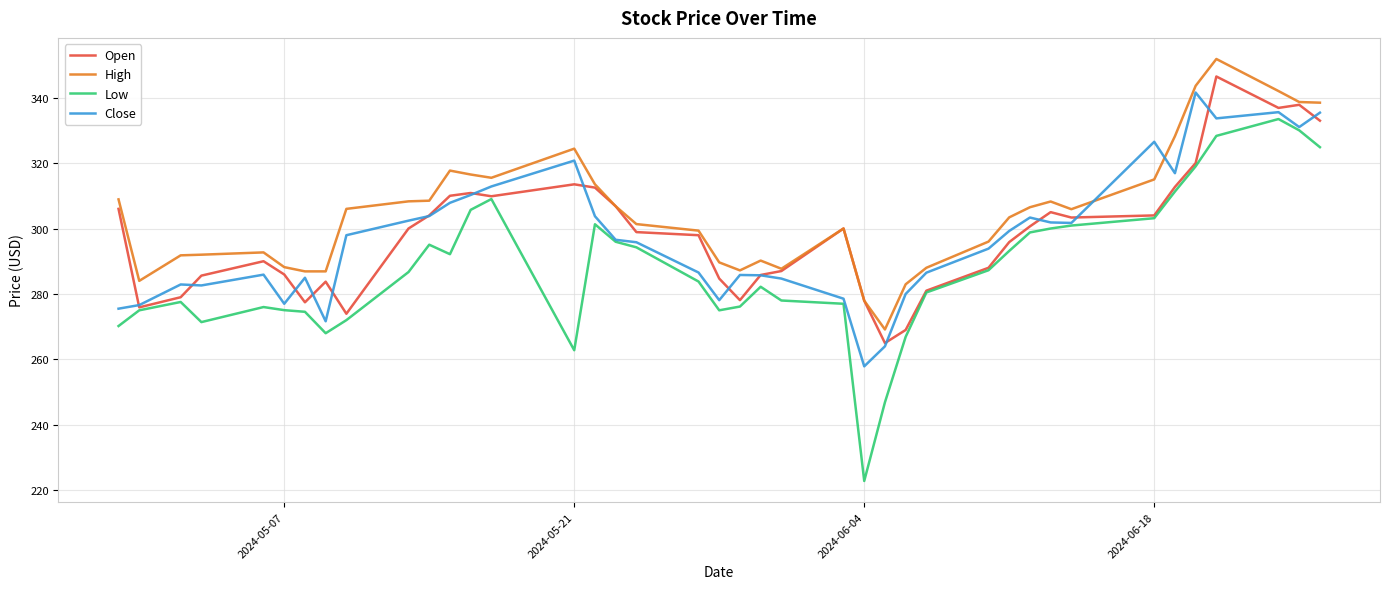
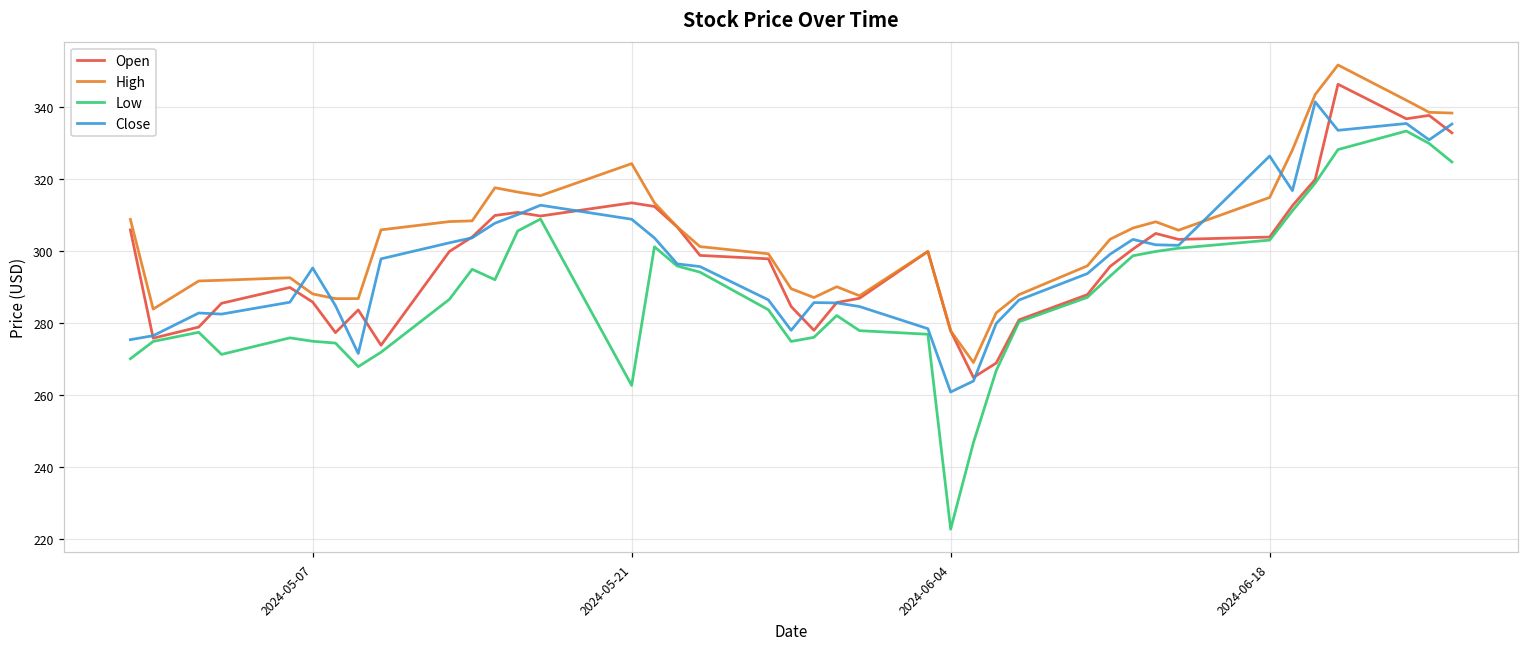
  {
    "Low": {
      "2024-05-07": 275,
      "2024-05-21": 263,
      "2024-06-04": 223,
      "2024-06-18": 303
    },
    "Close": {
-     "2024-05-07": 277,
-     "2024-05-21": 321,
-     "2024-06-04": 258,
+     "2024-05-07": 295,
+     "2024-05-21": 309,
+     "2024-06-04": 261,
      "2024-06-18": 327
    }
  }
